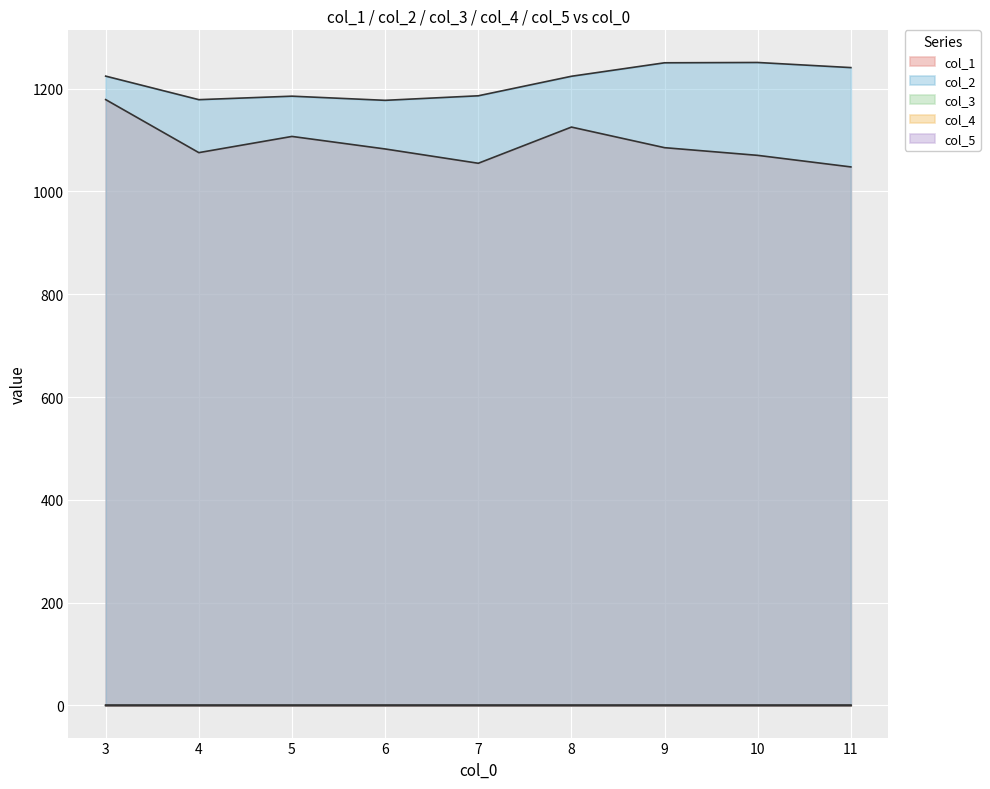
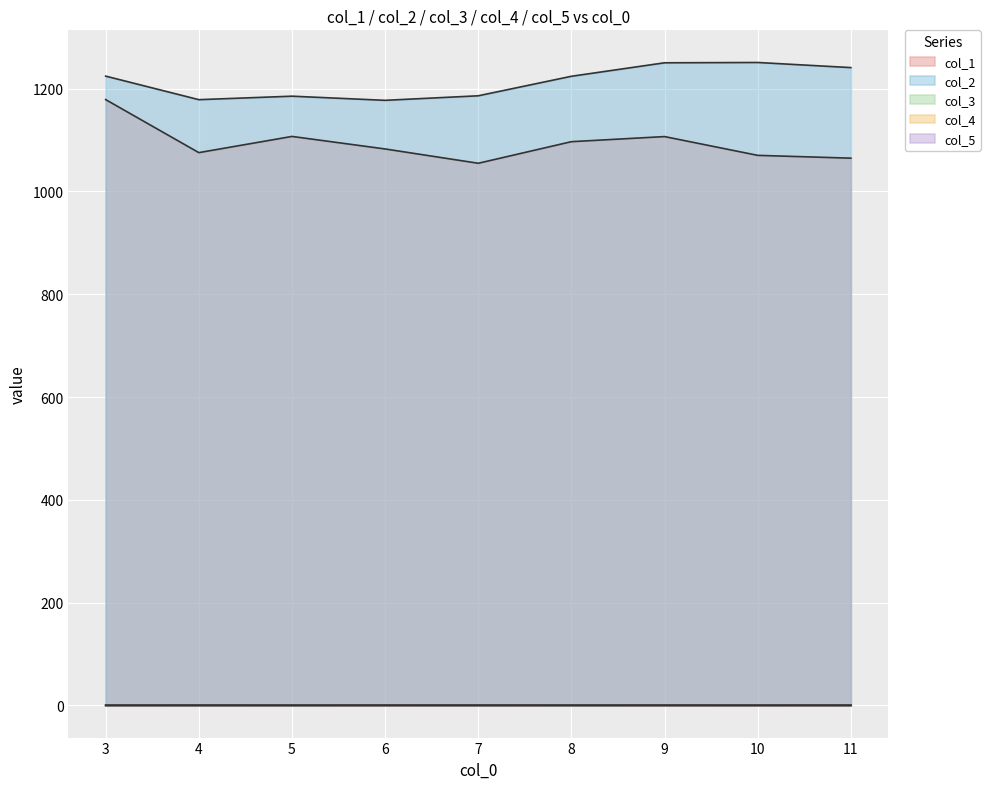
  {
    "col_1": {
      "3": 1180,
      "4": 1080,
      "5": 1110,
      "6": 1080,
      "7": 1050,
-     "8": 1130,
-     "9": 1090,
+     "8": 1100,
+     "9": 1110,
      "10": 1070,
-     "11": 1050
+     "11": 1060
    }
  }
